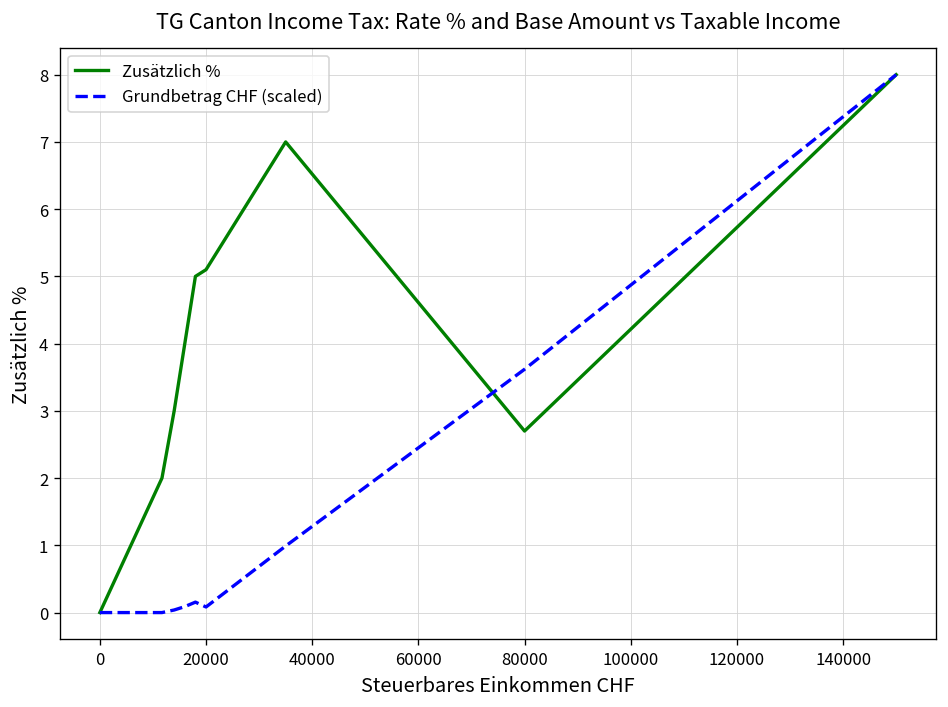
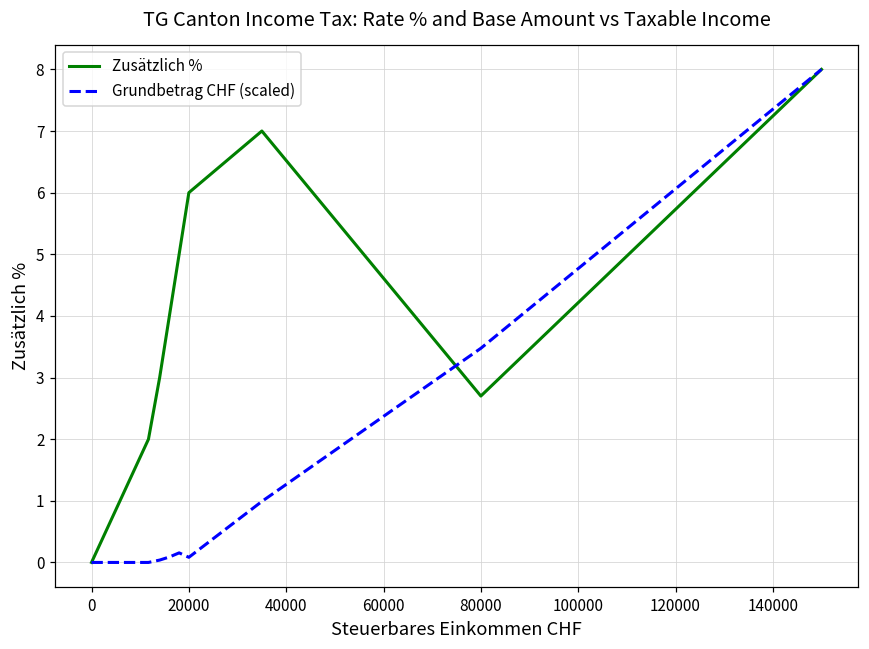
  {
    "Zusätzlich %": {
-     "20000": 5.1,
+     "20000": 6.0,
      "80000": 2.7
    },
    "Grundbetrag CHF (scaled)": {
      "20000": 0.1,
-     "80000": 3.6
+     "80000": 3.5
    }
  }
